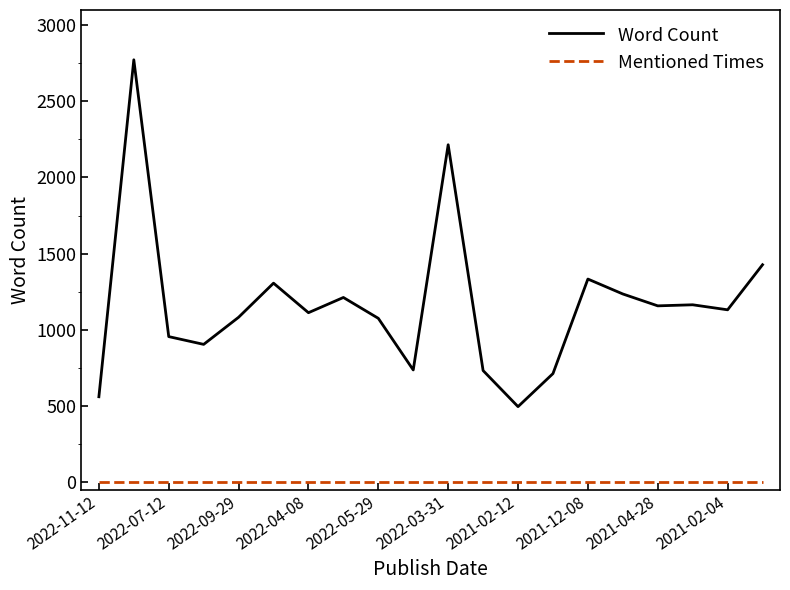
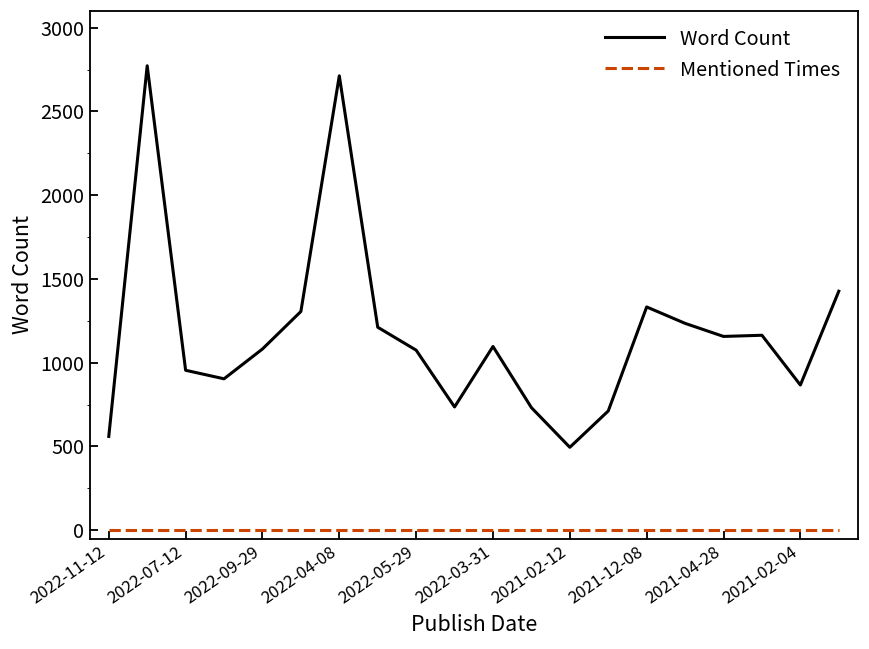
  {
    "Word Count": {
      "2022-11-12": 560,
      "2022-07-12": 960,
      "2022-09-29": 1080,
-     "2022-04-08": 1110,
+     "2022-04-08": 2710,
      "2022-05-29": 1080,
-     "2022-03-31": 2220,
+     "2022-03-31": 1100,
      "2021-02-12": 500,
      "2021-12-08": 1330,
      "2021-04-28": 1160,
-     "2021-02-04": 1130
+     "2021-02-04": 870
    },
    "Mentioned Times": {
      "2022-11-12": 0,
      "2022-07-12": 0,
      "2022-09-29": 0,
      "2022-04-08": 0,
      "2022-05-29": 0,
      "2022-03-31": 0,
      "2021-02-12": 0,
      "2021-12-08": 0,
      "2021-04-28": 0,
      "2021-02-04": 0
    }
  }
